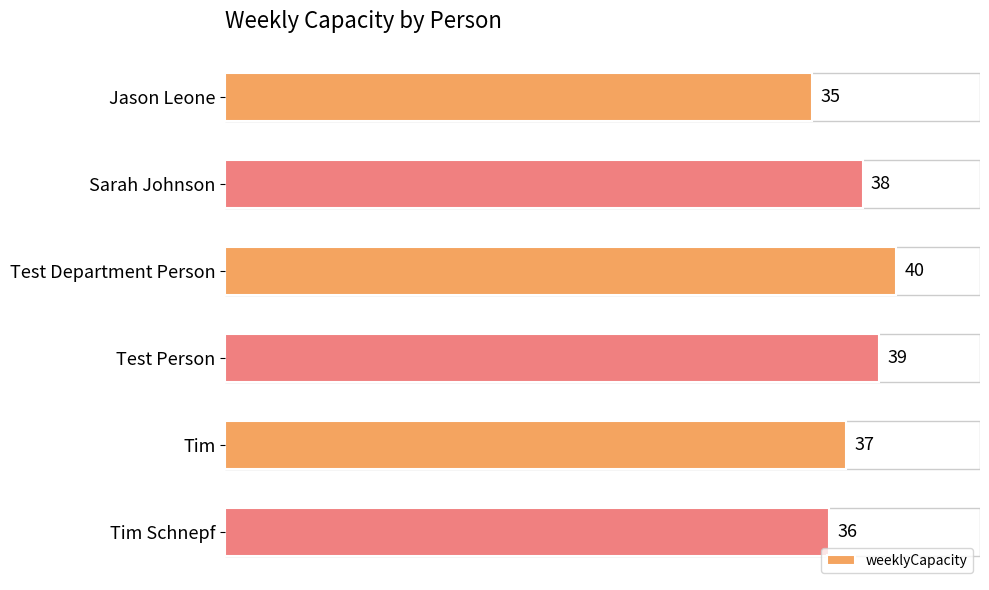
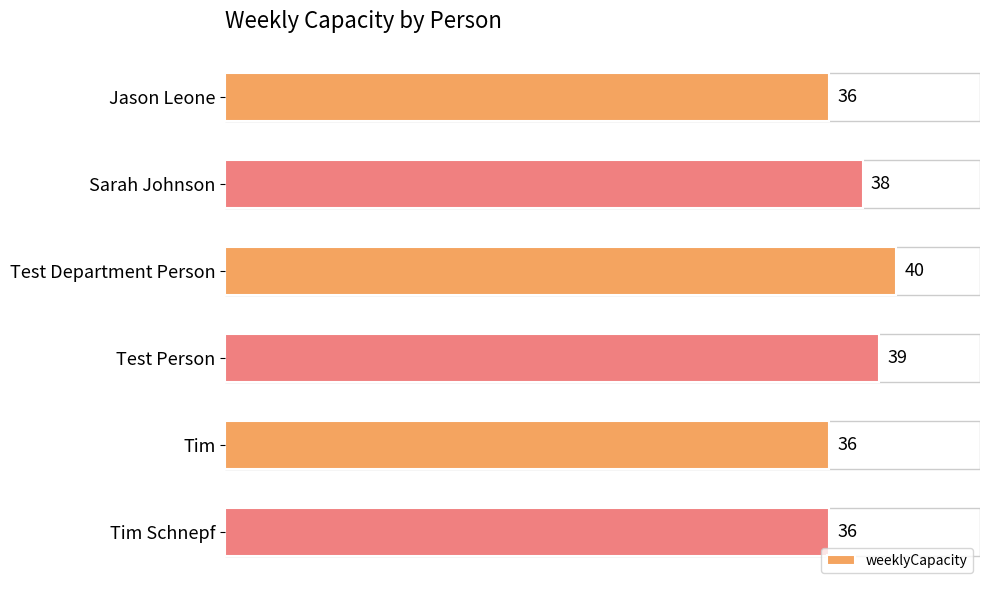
  {
-   "Jason Leone": 35,
+   "Jason Leone": 36,
    "Sarah Johnson": 38,
    "Test Department Person": 40,
    "Test Person": 39,
-   "Tim": 37,
+   "Tim": 36,
    "Tim Schnepf": 36
  }
